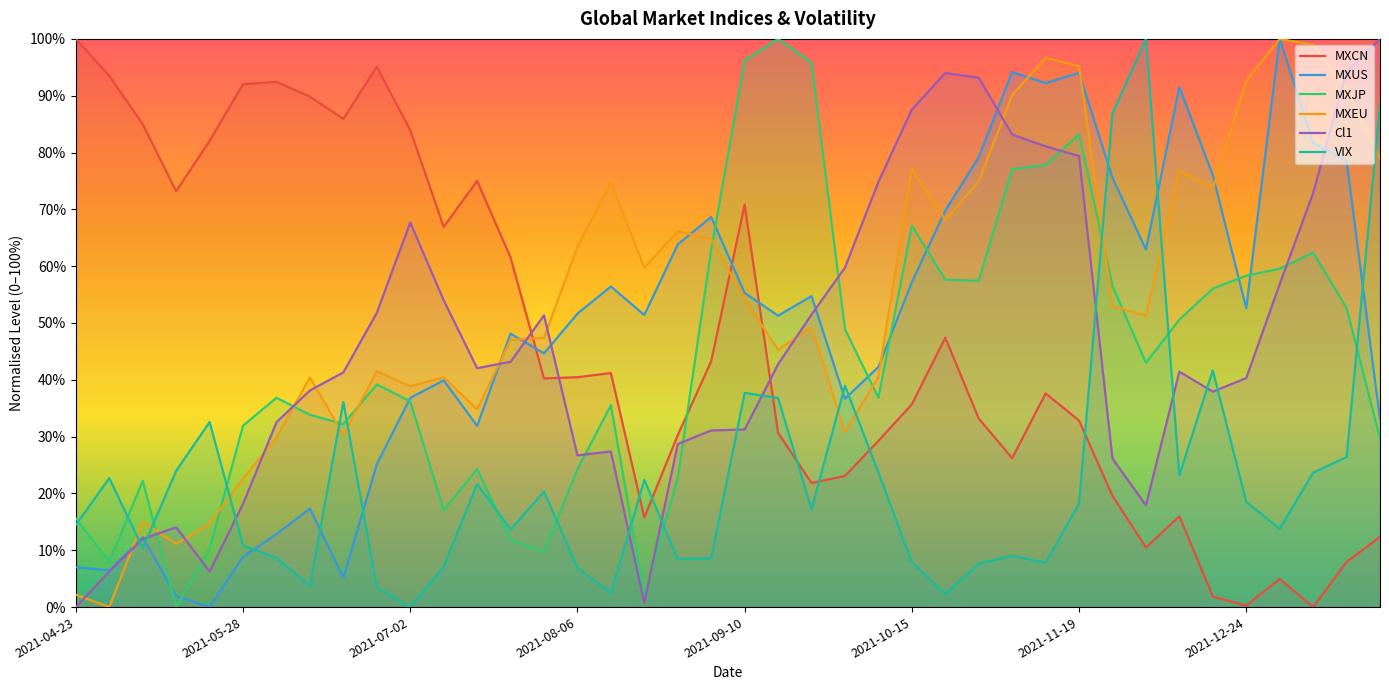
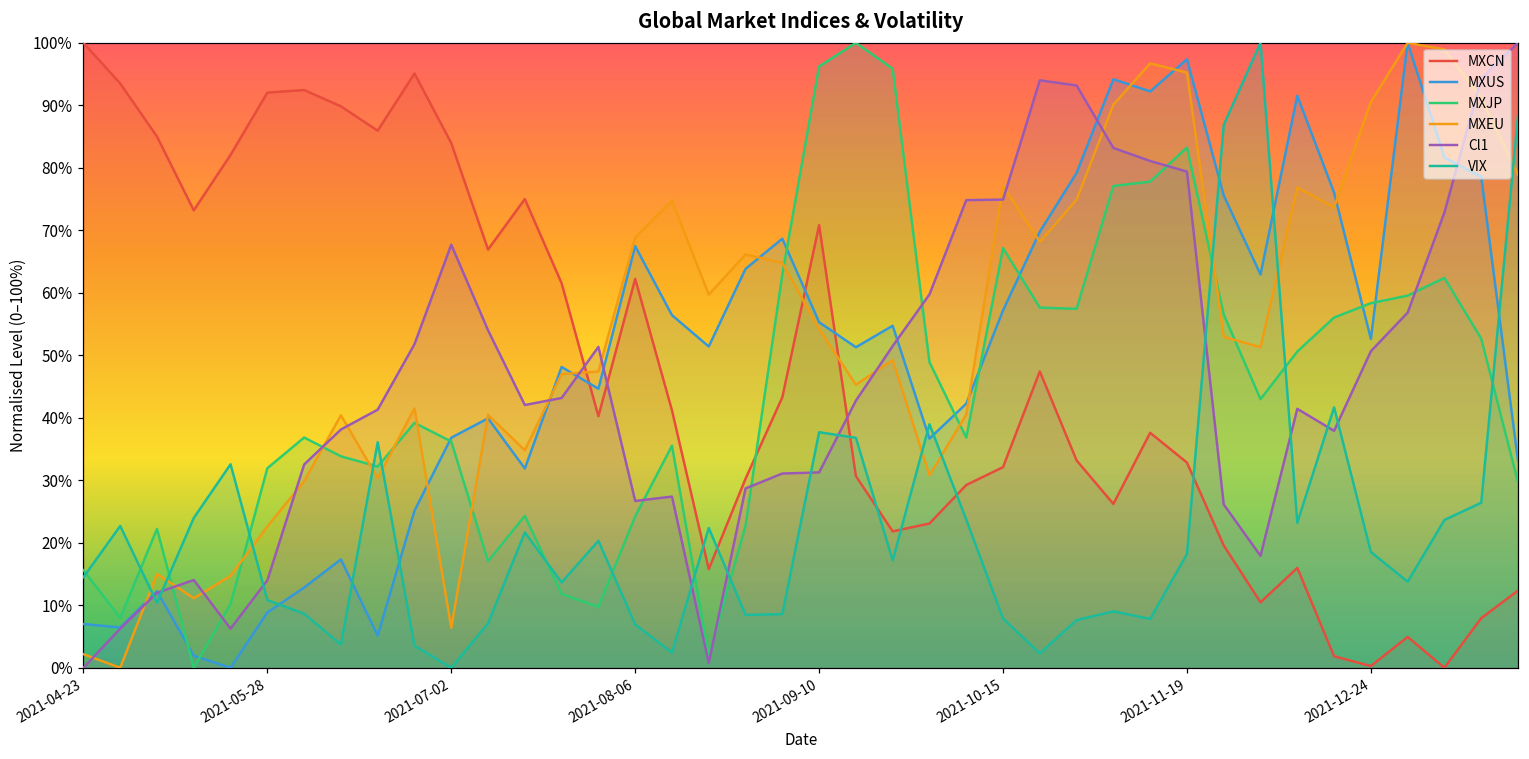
  {
    "MXCN": {
      "2021-04-23": "100%",
      "2021-05-28": "92%",
      "2021-07-02": "84%",
-     "2021-08-06": "40%",
+     "2021-08-06": "62%",
      "2021-09-10": "71%",
-     "2021-10-15": "36%",
+     "2021-10-15": "32%",
      "2021-11-19": "33%",
      "2021-12-24": "0%"
    },
    "MXUS": {
      "2021-04-23": "7%",
      "2021-05-28": "9%",
      "2021-07-02": "37%",
-     "2021-08-06": "52%",
+     "2021-08-06": "67%",
      "2021-09-10": "55%",
      "2021-10-15": "57%",
-     "2021-11-19": "94%",
+     "2021-11-19": "97%",
      "2021-12-24": "53%"
    },
    "MXEU": {
      "2021-04-23": "2%",
      "2021-05-28": "23%",
-     "2021-07-02": "39%",
-     "2021-08-06": "63%",
+     "2021-07-02": "6%",
+     "2021-08-06": "69%",
      "2021-09-10": "54%",
      "2021-10-15": "77%",
      "2021-11-19": "95%",
-     "2021-12-24": "93%"
+     "2021-12-24": "91%"
    },
    "Cl1": {
      "2021-04-23": "0%",
-     "2021-05-28": "18%",
+     "2021-05-28": "14%",
      "2021-07-02": "68%",
      "2021-08-06": "27%",
      "2021-09-10": "31%",
-     "2021-10-15": "88%",
+     "2021-10-15": "75%",
      "2021-11-19": "79%",
-     "2021-12-24": "40%"
+     "2021-12-24": "51%"
    }
  }
